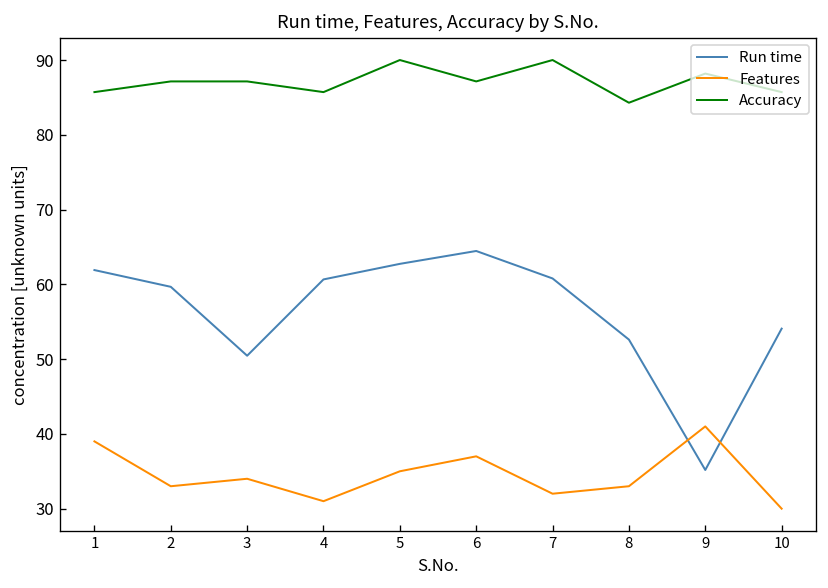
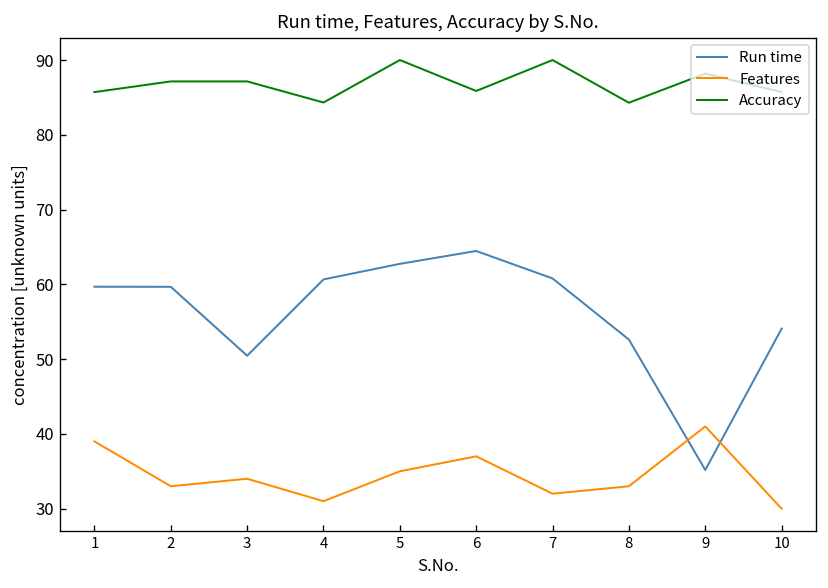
  {
    "Run time": {
-     "1": 62,
+     "1": 60,
      "2": 60,
      "3": 50,
      "4": 61,
      "5": 63,
      "6": 64,
      "7": 61,
      "8": 53,
      "9": 35,
      "10": 54
    },
    "Features": {
      "1": 39,
      "2": 33,
      "3": 34,
      "4": 31,
      "5": 35,
      "6": 37,
      "7": 32,
      "8": 33,
      "9": 41,
      "10": 30
    },
    "Accuracy": {
      "1": 86,
      "2": 87,
      "3": 87,
-     "4": 86,
+     "4": 84,
      "5": 90,
-     "6": 87,
+     "6": 86,
      "7": 90,
      "8": 84
    }
  }
